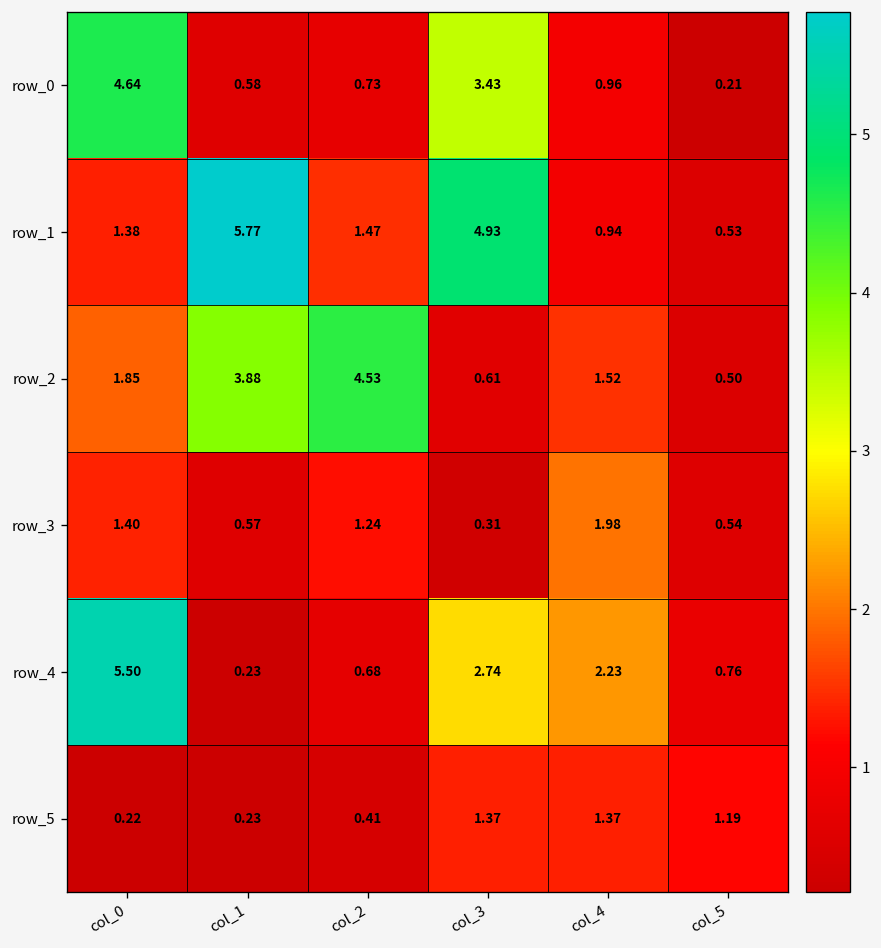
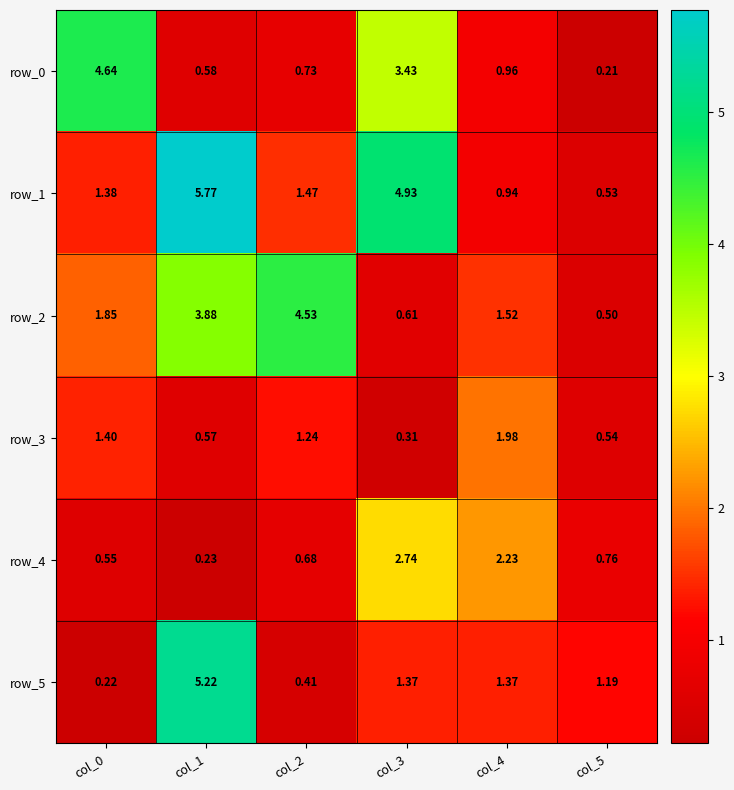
  {
    "row_0": {
      "col_0": 4.64,
      "col_1": 0.58,
      "col_2": 0.73,
      "col_3": 3.43,
      "col_4": 0.96,
      "col_5": 0.21
    },
    "row_1": {
      "col_0": 1.38,
      "col_1": 5.77,
      "col_2": 1.47,
      "col_3": 4.93,
      "col_4": 0.94,
      "col_5": 0.53
    },
    "row_2": {
      "col_0": 1.85,
      "col_1": 3.88,
      "col_2": 4.53,
      "col_3": 0.61,
      "col_4": 1.52,
      "col_5": 0.50
    },
    "row_3": {
      "col_0": 1.40,
      "col_1": 0.57,
      "col_2": 1.24,
      "col_3": 0.31,
      "col_4": 1.98,
      "col_5": 0.54
    },
    "row_4": {
-     "col_0": 5.50,
+     "col_0": 0.55,
      "col_1": 0.23,
      "col_2": 0.68,
      "col_3": 2.74,
      "col_4": 2.23,
      "col_5": 0.76
    },
    "row_5": {
      "col_0": 0.22,
-     "col_1": 0.23,
+     "col_1": 5.22,
      "col_2": 0.41,
      "col_3": 1.37,
      "col_4": 1.37,
      "col_5": 1.19
    }
  }
